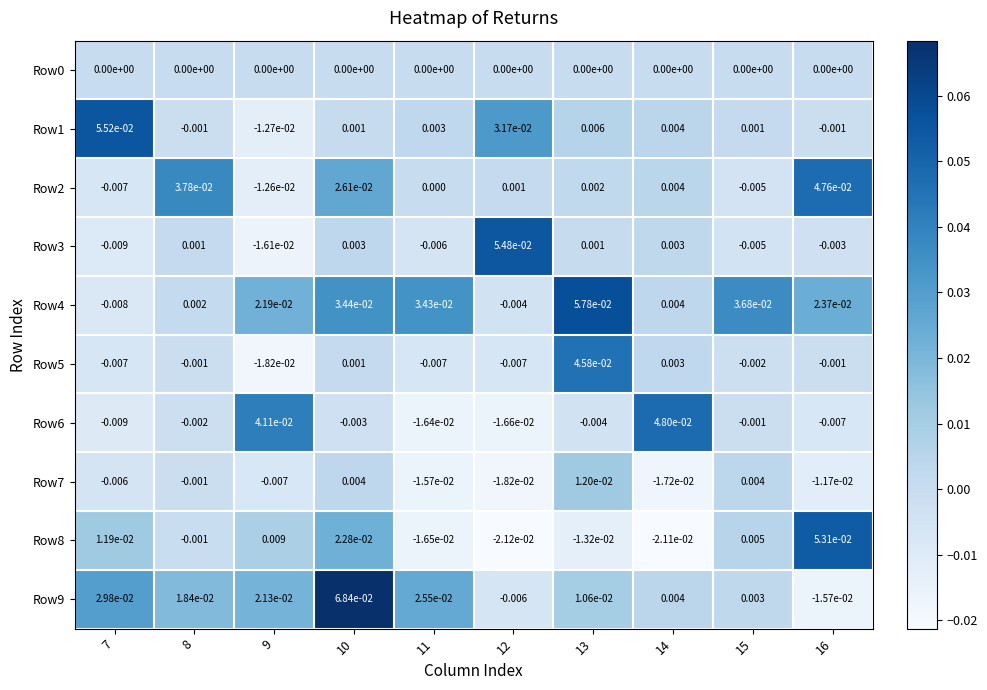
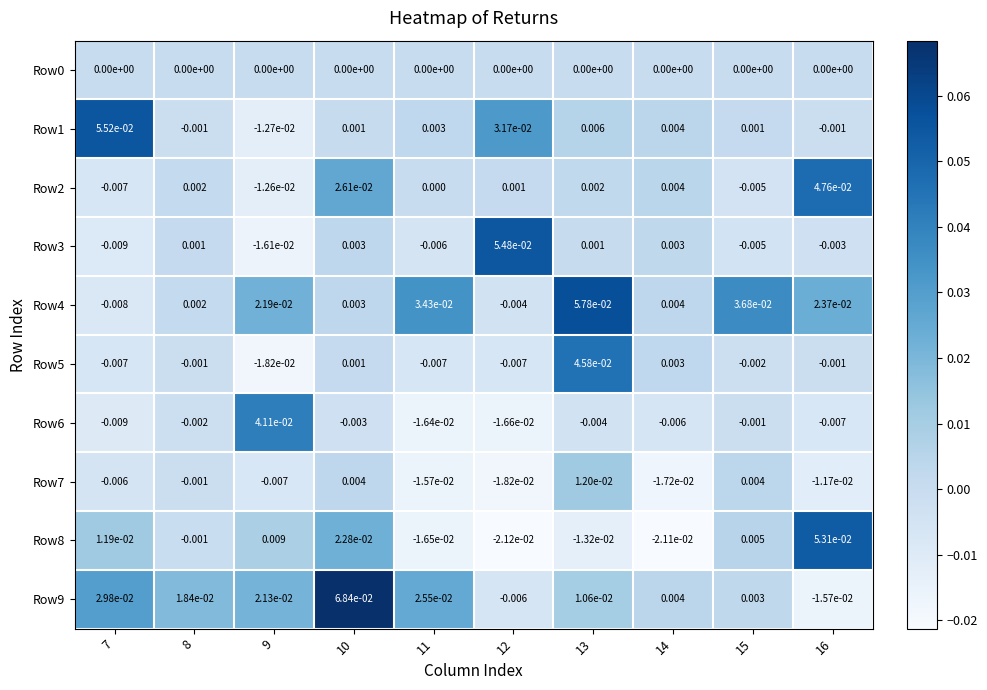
  {
    "Row0": {
      "7": "0.00e+00",
      "8": "0.00e+00",
      "9": "0.00e+00",
      "10": "0.00e+00",
      "11": "0.00e+00",
      "12": "0.00e+00",
      "13": "0.00e+00",
      "14": "0.00e+00",
      "15": "0.00e+00",
      "16": "0.00e+00"
    },
    "Row1": {
      "7": "5.52e-02",
      "8": "-0.001",
      "9": "-1.27e-02",
      "10": "0.001",
      "11": "0.003",
      "12": "3.17e-02",
      "13": "0.006",
      "14": "0.004",
      "15": "0.001",
      "16": "-0.001"
    },
    "Row2": {
      "7": "-0.007",
-     "8": "3.78e-02",
+     "8": "0.002",
      "9": "-1.26e-02",
      "10": "2.61e-02",
      "11": "0.000",
      "12": "0.001",
      "13": "0.002",
      "14": "0.004",
      "15": "-0.005",
      "16": "4.76e-02"
    },
    "Row3": {
      "7": "-0.009",
      "8": "0.001",
      "9": "-1.61e-02",
      "10": "0.003",
      "11": "-0.006",
      "12": "5.48e-02",
      "13": "0.001",
      "14": "0.003",
      "15": "-0.005",
      "16": "-0.003"
    },
    "Row4": {
      "7": "-0.008",
      "8": "0.002",
      "9": "2.19e-02",
-     "10": "3.44e-02",
+     "10": "0.003",
      "11": "3.43e-02",
      "12": "-0.004",
      "13": "5.78e-02",
      "14": "0.004",
      "15": "3.68e-02",
      "16": "2.37e-02"
    },
    "Row5": {
      "7": "-0.007",
      "8": "-0.001",
      "9": "-1.82e-02",
      "10": "0.001",
      "11": "-0.007",
      "12": "-0.007",
      "13": "4.58e-02",
      "14": "0.003",
      "15": "-0.002",
      "16": "-0.001"
    },
    "Row6": {
      "7": "-0.009",
      "8": "-0.002",
      "9": "4.11e-02",
      "10": "-0.003",
      "11": "-1.64e-02",
      "12": "-1.66e-02",
      "13": "-0.004",
-     "14": "4.80e-02",
+     "14": "-0.006",
      "15": "-0.001",
      "16": "-0.007"
    },
    "Row7": {
      "7": "-0.006",
      "8": "-0.001",
      "9": "-0.007",
      "10": "0.004",
      "11": "-1.57e-02",
      "12": "-1.82e-02",
      "13": "1.20e-02",
      "14": "-1.72e-02",
      "15": "0.004",
      "16": "-1.17e-02"
    },
    "Row8": {
      "7": "1.19e-02",
      "8": "-0.001",
      "9": "0.009",
      "10": "2.28e-02",
      "11": "-1.65e-02",
      "12": "-2.12e-02",
      "13": "-1.32e-02",
      "14": "-2.11e-02",
      "15": "0.005",
      "16": "5.31e-02"
    },
    "Row9": {
      "7": "2.98e-02",
      "8": "1.84e-02",
      "9": "2.13e-02",
      "10": "6.84e-02",
      "11": "2.55e-02",
      "12": "-0.006",
      "13": "1.06e-02",
      "14": "0.004",
      "15": "0.003",
      "16": "-1.57e-02"
    }
  }
